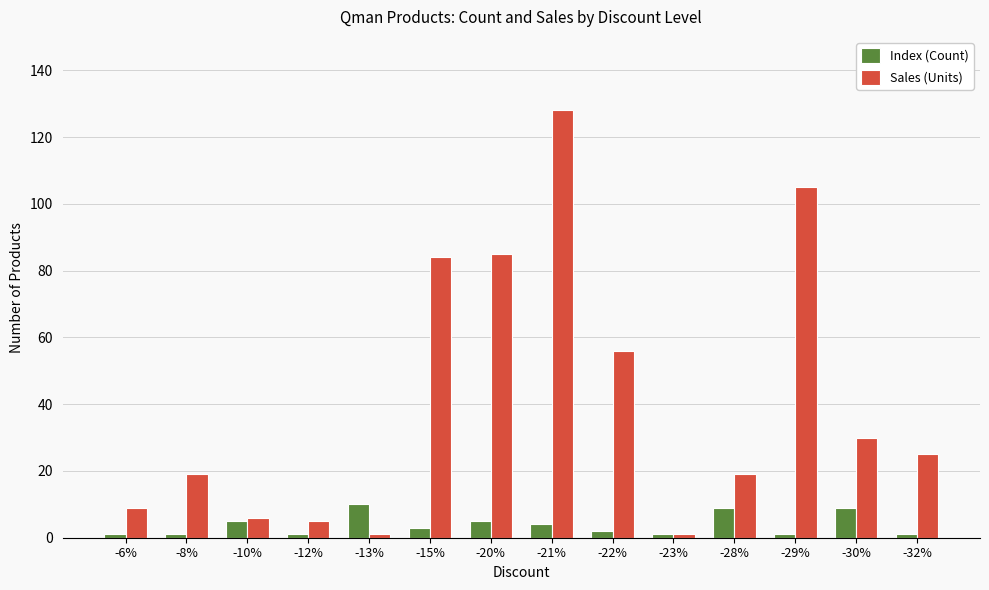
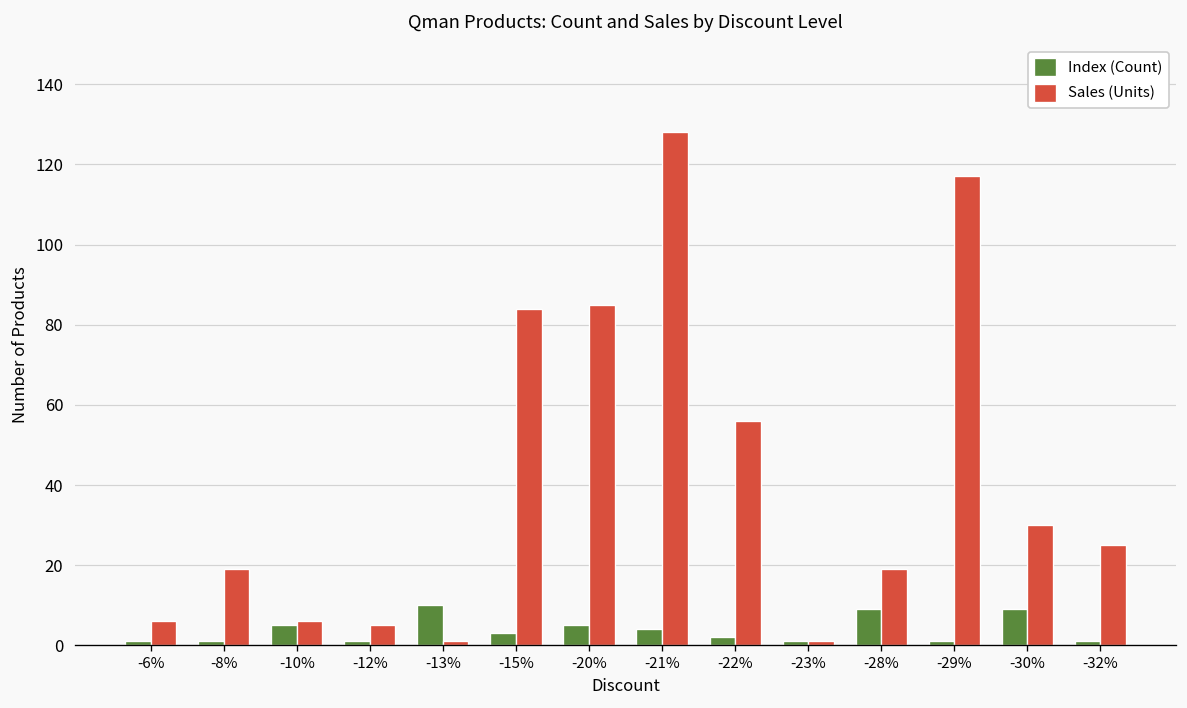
  {
    "Index (Count)": {
      "-6%": 1,
      "-8%": 1,
      "-10%": 5,
      "-12%": 1,
      "-13%": 10,
      "-15%": 3,
      "-20%": 5,
      "-21%": 4,
      "-22%": 2,
      "-23%": 1,
      "-28%": 9,
      "-29%": 1,
      "-30%": 9,
      "-32%": 1
    },
    "Sales (Units)": {
-     "-6%": 9,
+     "-6%": 6,
      "-8%": 19,
      "-10%": 6,
      "-12%": 5,
      "-13%": 1,
      "-15%": 84,
      "-20%": 85,
      "-21%": 128,
      "-22%": 56,
      "-23%": 1,
      "-28%": 19,
-     "-29%": 105,
+     "-29%": 117,
      "-30%": 30,
      "-32%": 25
    }
  }
